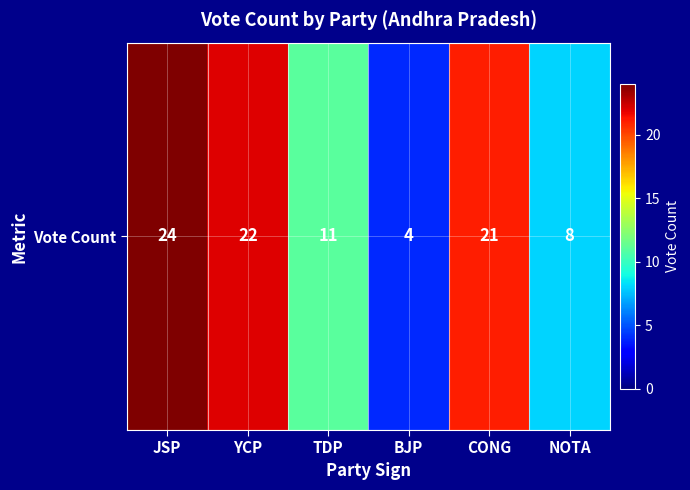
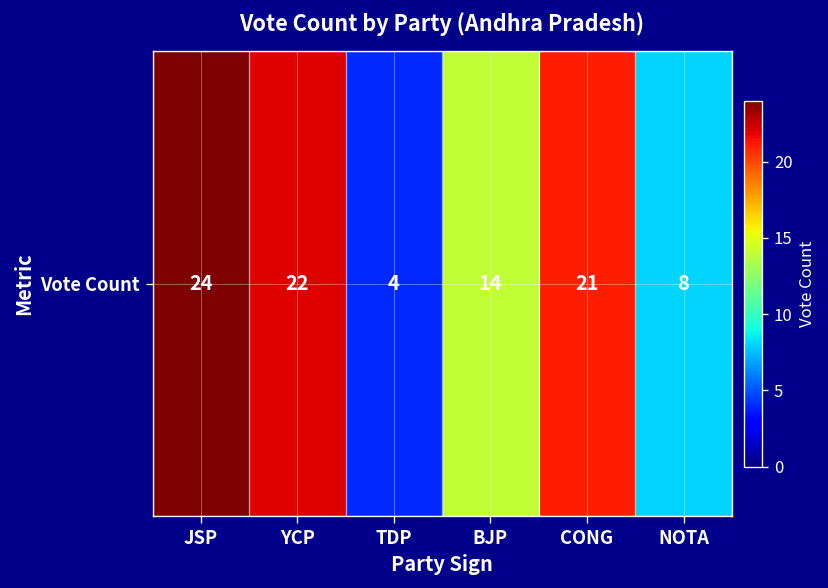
  {
    "Vote Count": {
      "JSP": 24,
      "YCP": 22,
-     "TDP": 11,
-     "BJP": 4,
+     "TDP": 4,
+     "BJP": 14,
      "CONG": 21,
      "NOTA": 8
    }
  }
